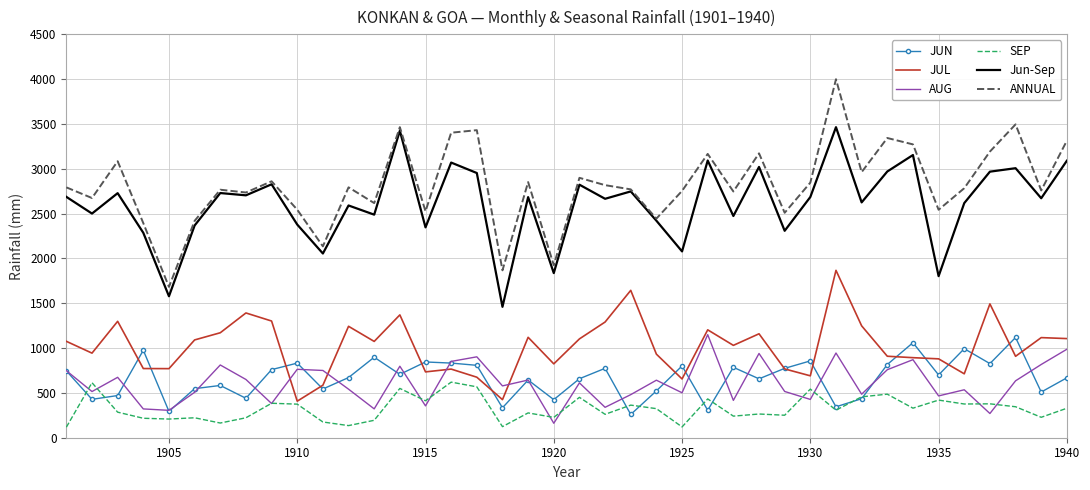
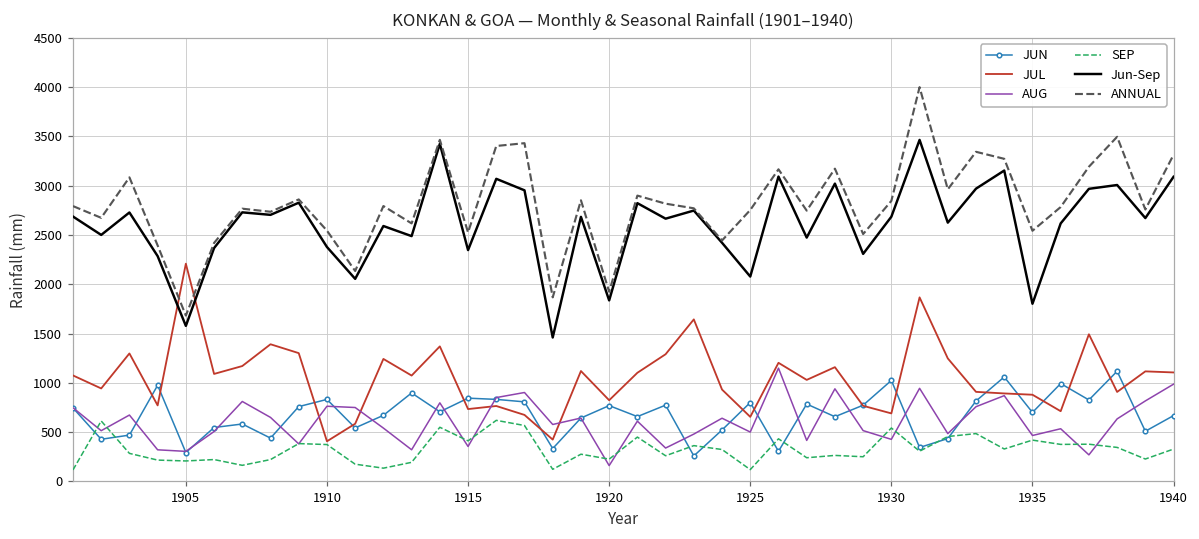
  {
    "JUN": {
      "1910": 800,
      "1915": 800,
-     "1920": 400,
+     "1920": 800,
      "1925": 800,
-     "1930": 900,
+     "1930": 1000,
      "1935": 700,
      "1940": 700
    },
    "JUL": {
-     "1905": 800,
+     "1905": 2200,
      "1910": 400,
      "1915": 700,
      "1920": 800,
      "1925": 700,
      "1930": 700,
      "1935": 900,
      "1940": 1100
    },
    "AUG": {
      "1910": 800,
      "1915": 400,
      "1920": 200,
      "1925": 500,
      "1930": 400,
      "1935": 500,
      "1940": 1000
    },
    "SEP": {
      "1905": 200,
      "1910": 400,
      "1915": 400,
      "1920": 200,
      "1925": 100,
      "1930": 500,
      "1935": 400,
      "1940": 300
    },
    "Jun-Sep": {
      "1905": 1600,
      "1910": 2400,
      "1915": 2300,
      "1920": 1800,
      "1925": 2100,
      "1930": 2700,
      "1935": 1800,
      "1940": 3100
    },
    "ANNUAL": {
      "1905": 1700,
      "1910": 2500,
      "1915": 2500,
      "1920": 1900,
      "1925": 2800,
      "1930": 2800,
      "1935": 2500,
      "1940": 3300
    }
  }
